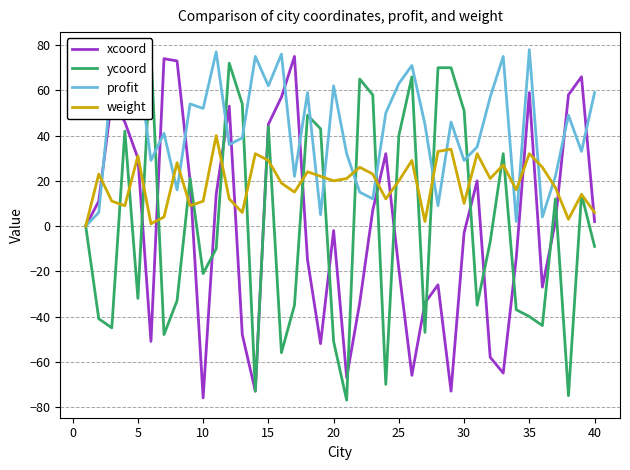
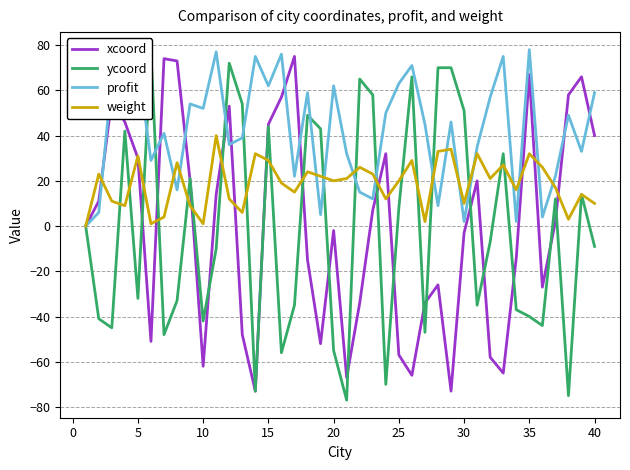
  {
    "xcoord": {
-     "10": -76,
+     "10": -62,
      "20": -2,
-     "25": -19,
+     "25": -57,
      "30": -3,
-     "35": 59,
-     "40": 2
+     "35": 67,
+     "40": 40
    },
    "ycoord": {
      "5": -32,
-     "10": -21,
-     "20": -51,
-     "25": 40,
+     "10": -42,
+     "20": -55,
+     "25": 8,
      "30": 51,
      "35": -40,
      "40": -9
    },
    "profit": {
      "10": 52,
      "15": 62,
      "20": 62,
      "25": 63,
-     "30": 29,
+     "30": 2,
      "35": 78,
      "40": 59
    },
    "weight": {
-     "10": 11,
+     "10": 1,
      "15": 29,
      "20": 20,
      "25": 20,
      "30": 10,
      "35": 32,
-     "40": 6
+     "40": 10
    }
  }
